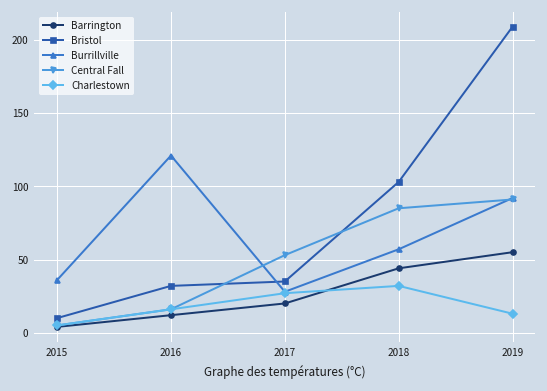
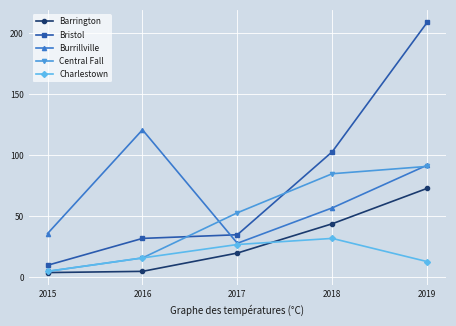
  {
    "Barrington": {
-     "2016": 12,
+     "2016": 5,
      "2017": 20,
      "2018": 44,
-     "2019": 55
+     "2019": 73
    }
  }
